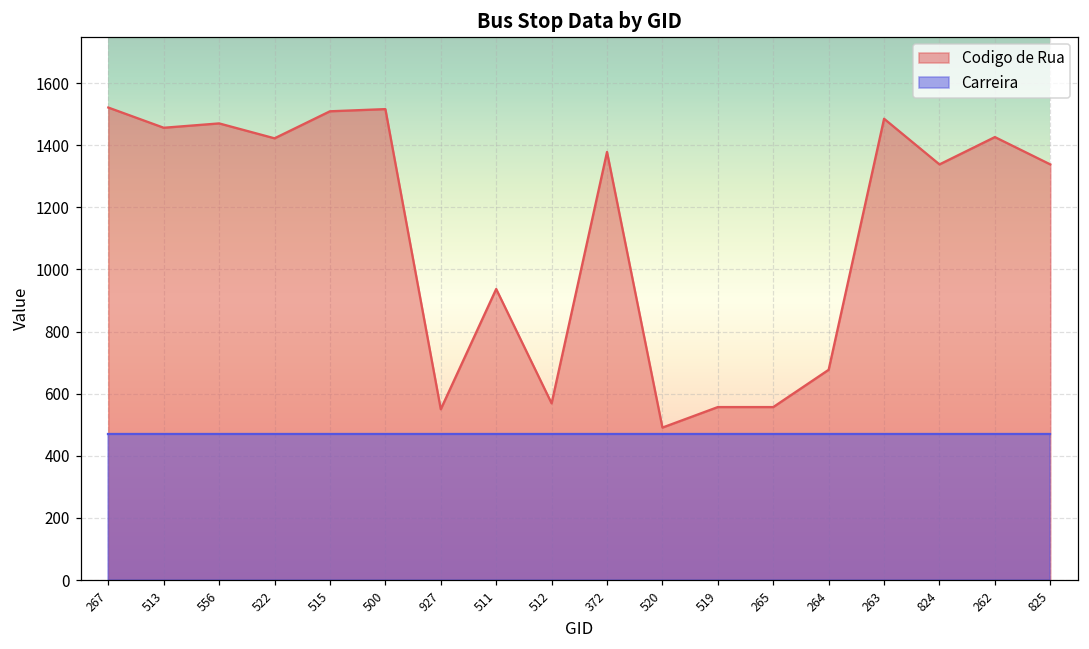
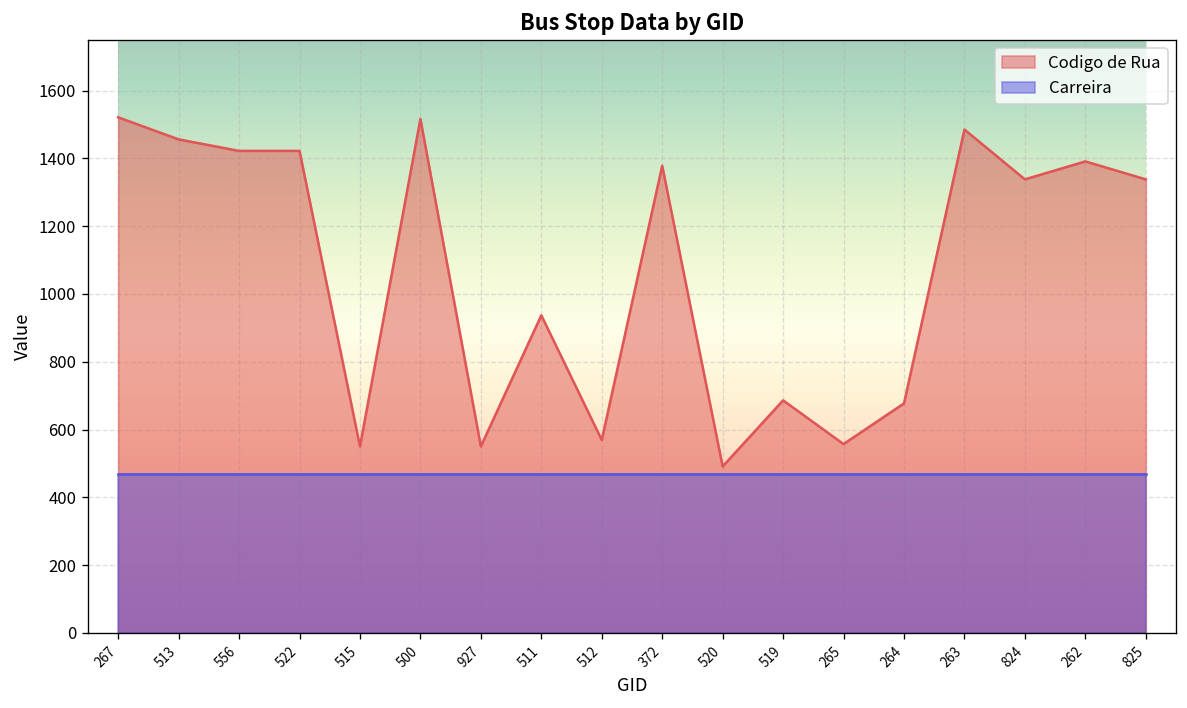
  {
    "Codigo de Rua": {
      "267": 1520,
      "513": 1460,
-     "556": 1470,
+     "556": 1420,
      "522": 1420,
-     "515": 1510,
+     "515": 550,
      "500": 1520,
      "927": 550,
      "511": 940,
      "512": 570,
      "372": 1380,
      "520": 490,
-     "519": 560,
+     "519": 690,
      "265": 560,
      "264": 680,
      "263": 1490,
      "824": 1340,
-     "262": 1430,
+     "262": 1390,
      "825": 1340
    },
    "Carreira": {
      "267": 470,
      "513": 470,
      "556": 470,
      "522": 470,
      "515": 470,
      "500": 470,
      "927": 470,
      "511": 470,
      "512": 470,
      "372": 470,
      "520": 470,
      "519": 470,
      "265": 470,
      "264": 470,
      "263": 470,
      "824": 470,
      "262": 470,
      "825": 470
    }
  }
